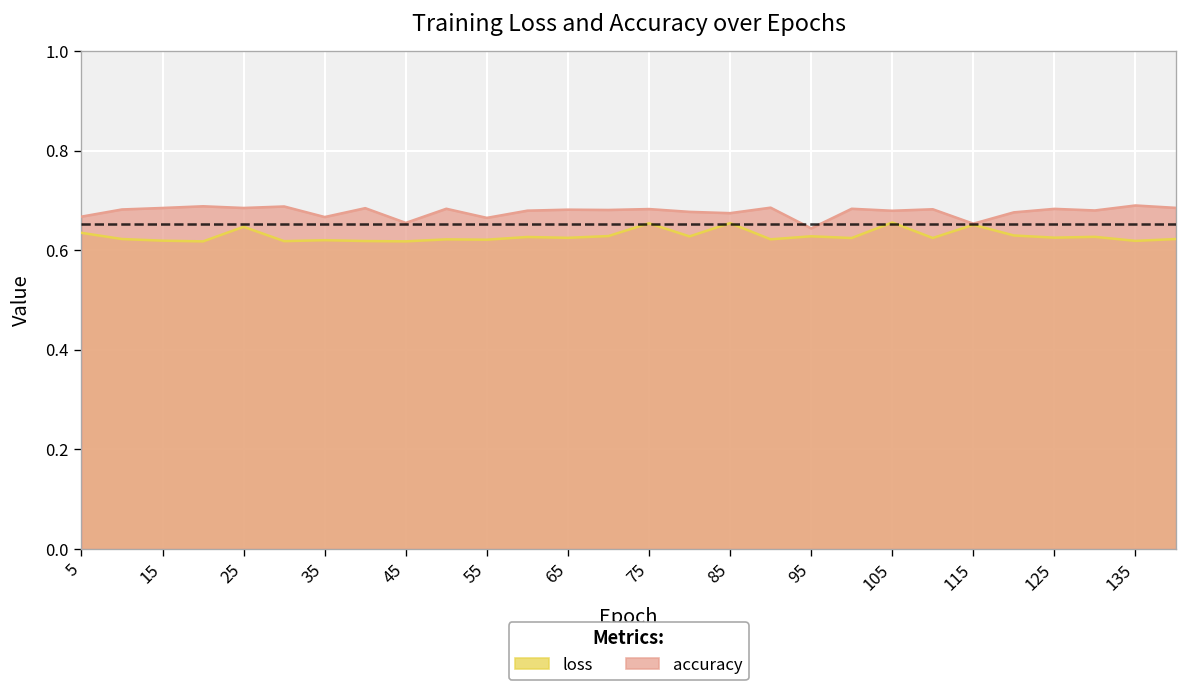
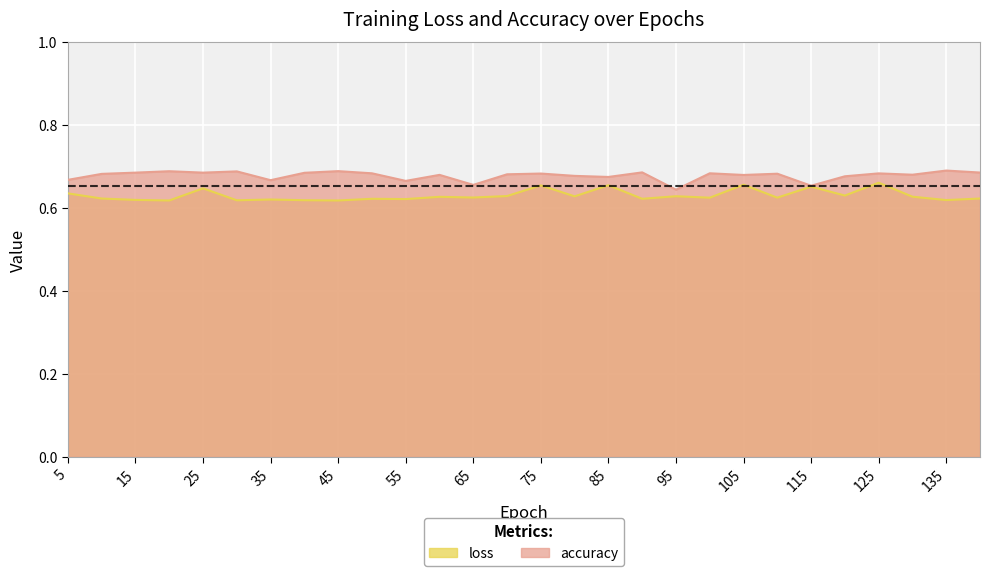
  {
    "loss": {
      "5": 0.63,
      "15": 0.62,
      "25": 0.65,
      "35": 0.62,
      "45": 0.62,
      "55": 0.62,
      "65": 0.62,
      "75": 0.65,
      "85": 0.65,
      "95": 0.63,
      "105": 0.66,
-     "125": 0.63,
+     "125": 0.66,
      "135": 0.62
    },
    "accuracy": {
      "5": 0.67,
      "15": 0.68,
      "25": 0.68,
      "35": 0.67,
-     "45": 0.65,
+     "45": 0.69,
      "55": 0.66,
-     "65": 0.68,
+     "65": 0.66,
      "75": 0.68,
      "85": 0.67,
      "95": 0.64,
      "105": 0.68,
      "125": 0.68,
      "135": 0.69
    }
  }
